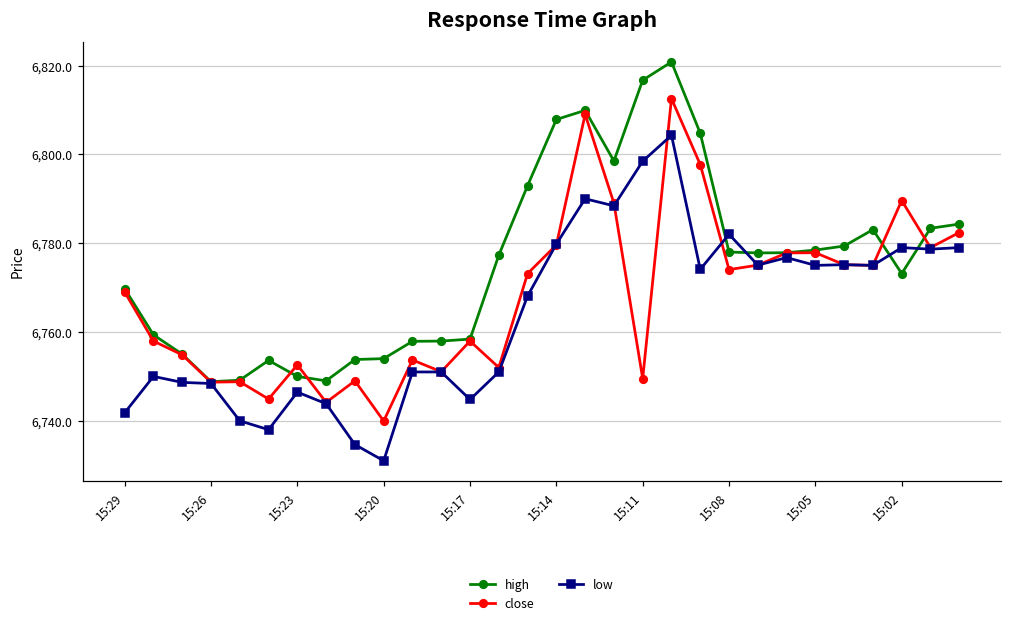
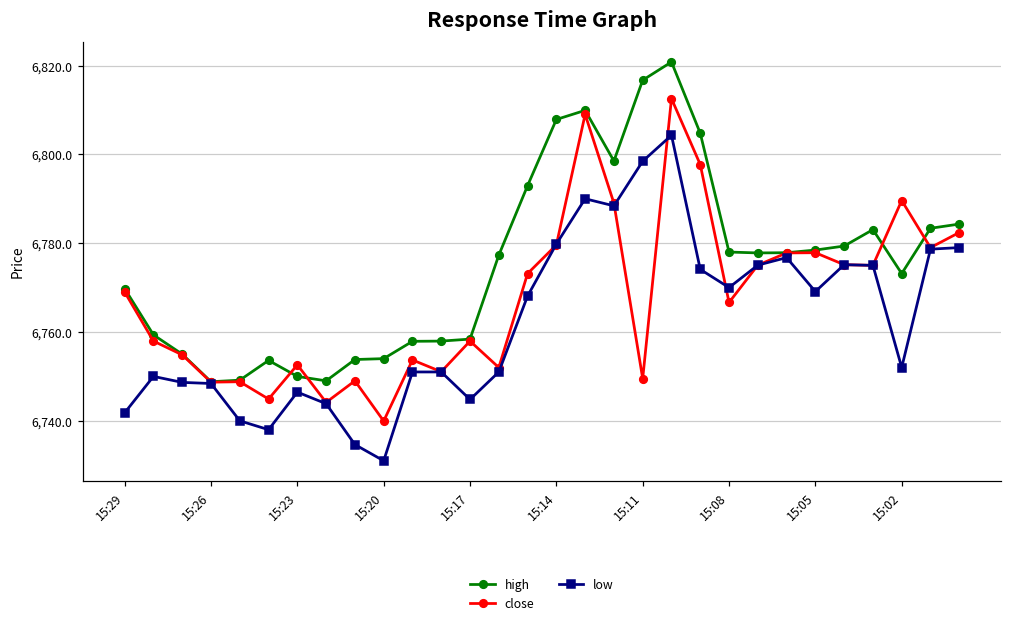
  {
    "high": {
      "15:29": "6,770",
      "15:23": "6,750",
      "15:20": "6,754",
      "15:14": "6,808",
      "15:11": "6,817",
      "15:08": "6,778",
      "15:02": "6,773"
    },
    "close": {
      "15:29": "6,769",
      "15:23": "6,753",
      "15:20": "6,740",
      "15:11": "6,750",
-     "15:08": "6,774",
+     "15:08": "6,767",
      "15:02": "6,790"
    },
    "low": {
      "15:29": "6,742",
      "15:23": "6,746",
      "15:20": "6,731",
      "15:17": "6,745",
      "15:11": "6,798",
-     "15:08": "6,782",
-     "15:05": "6,775",
-     "15:02": "6,779"
+     "15:08": "6,770",
+     "15:05": "6,769",
+     "15:02": "6,752"
    }
  }
